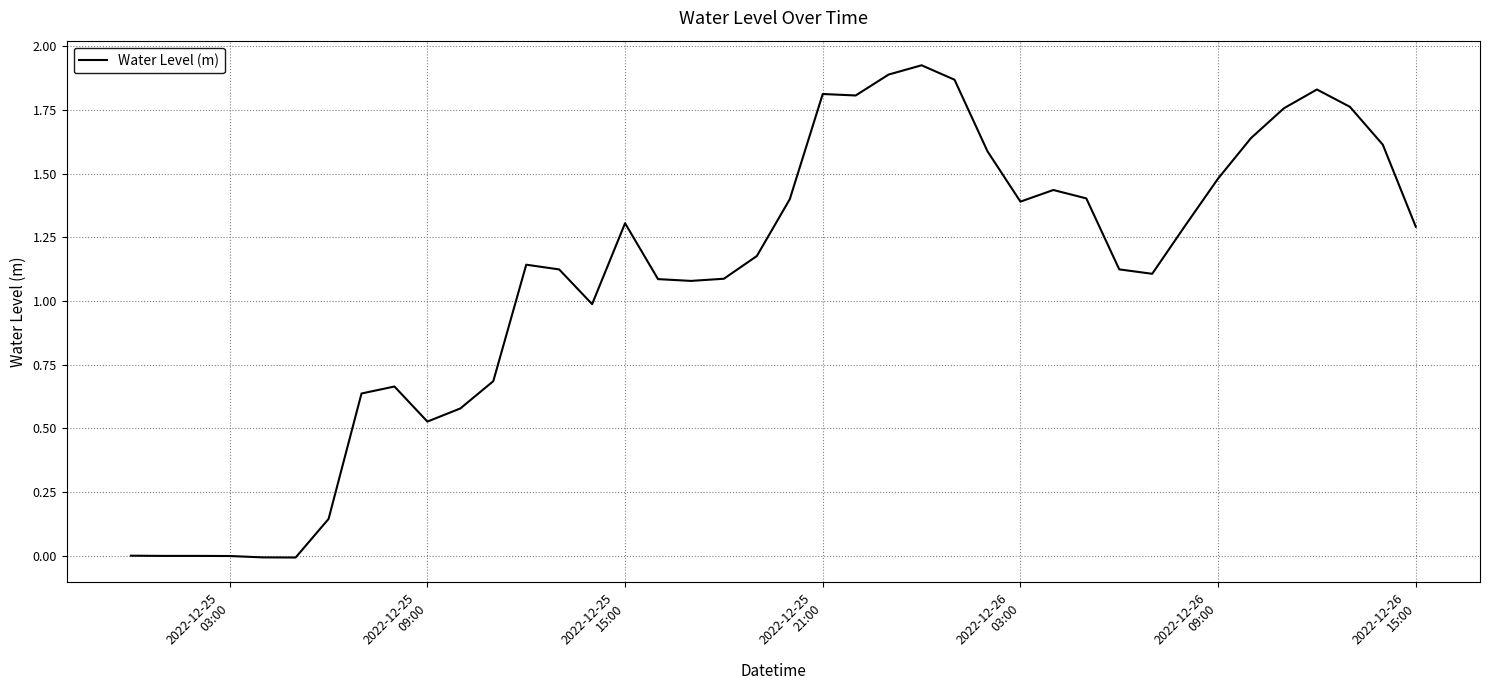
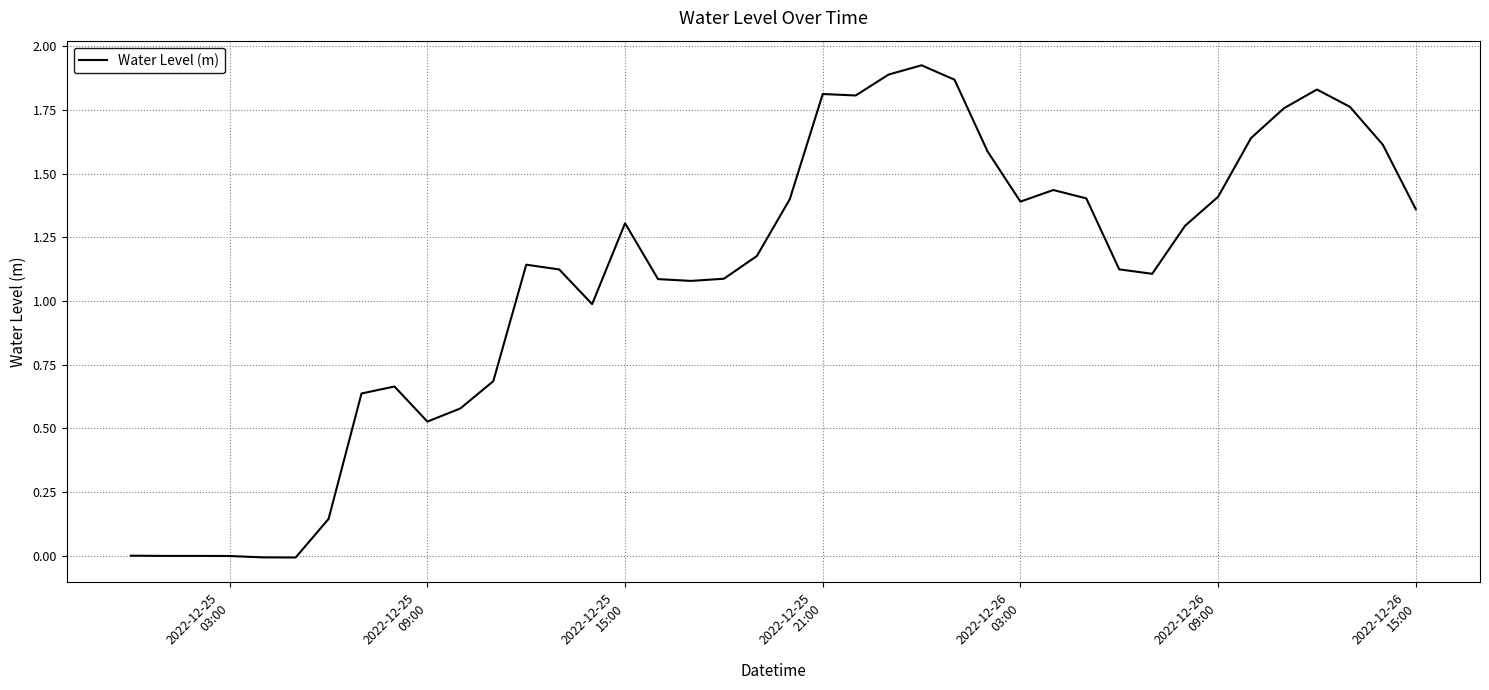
  {
    "2022-12-25 03:00": 0.00,
    "2022-12-25 09:00": 0.53,
    "2022-12-25 15:00": 1.31,
    "2022-12-25 21:00": 1.81,
    "2022-12-26 03:00": 1.39,
-   "2022-12-26 09:00": 1.48,
-   "2022-12-26 15:00": 1.29
+   "2022-12-26 09:00": 1.41,
+   "2022-12-26 15:00": 1.36
  }
